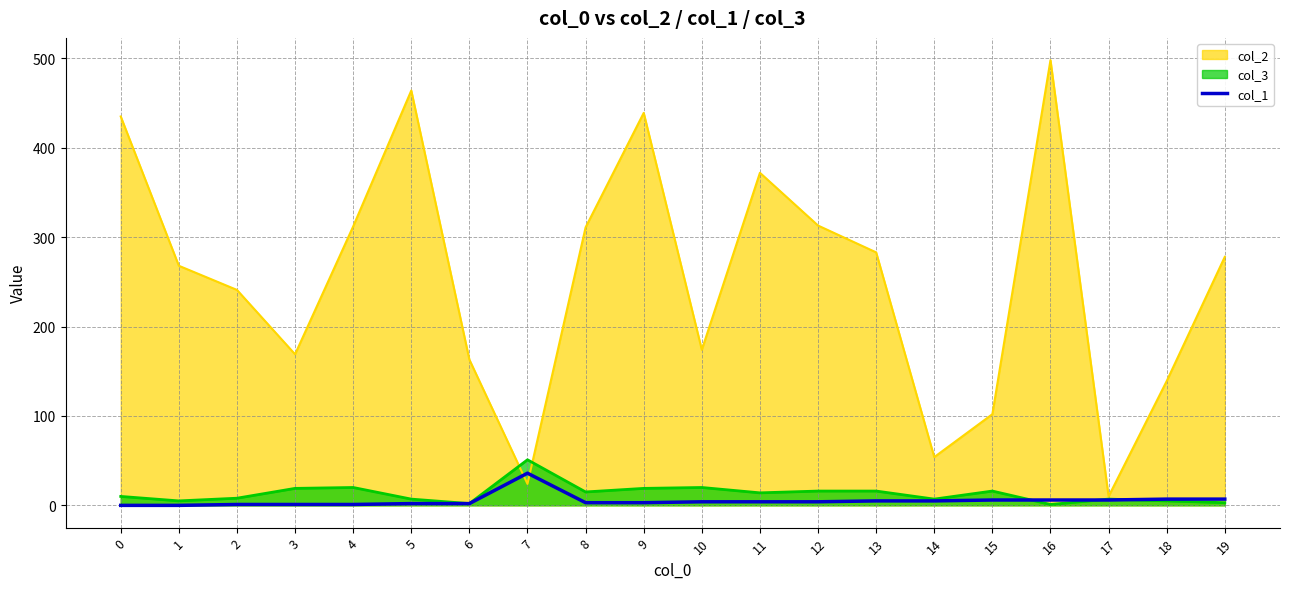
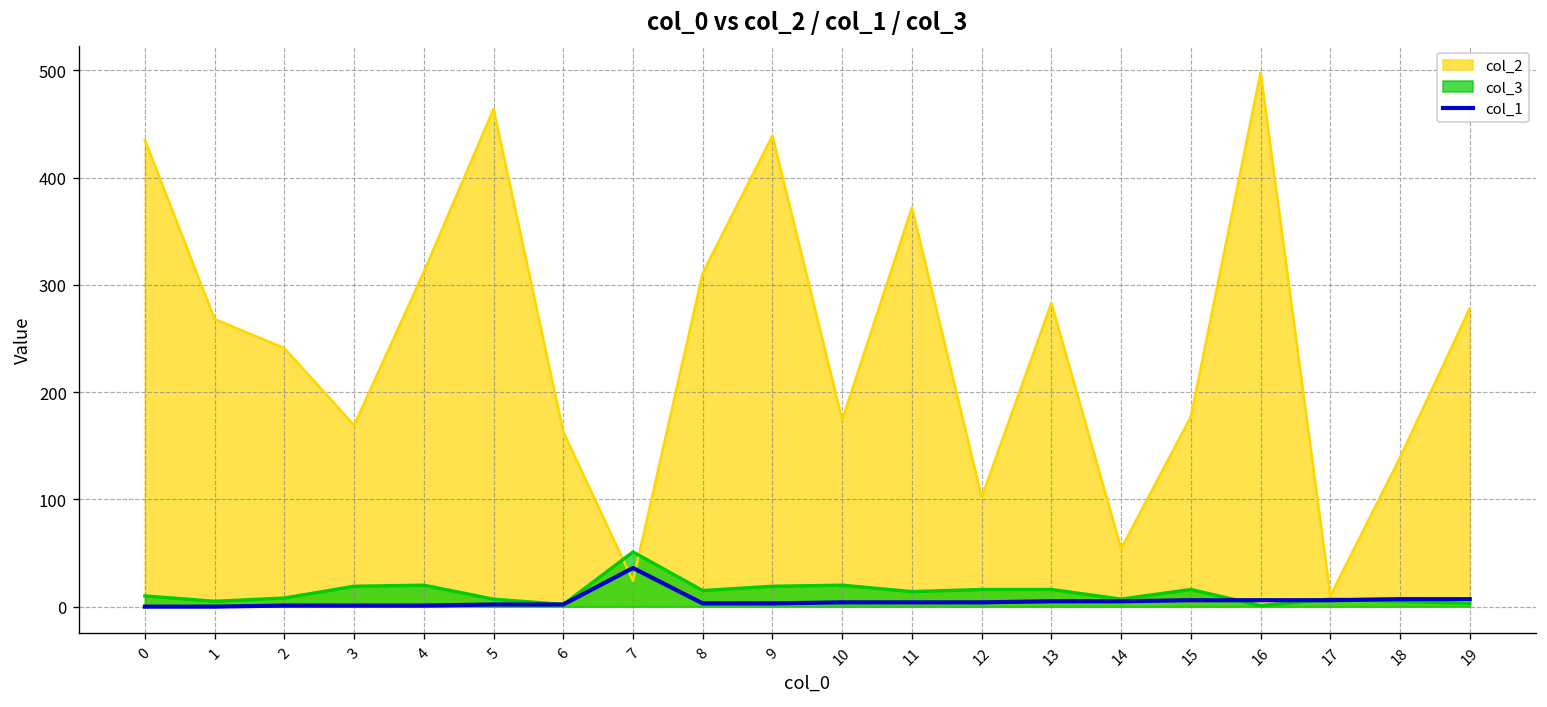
  {
    "col_2": {
      "0": 440,
      "1": 270,
      "2": 240,
      "3": 170,
      "4": 310,
      "5": 460,
      "6": 160,
      "7": 20,
      "8": 310,
      "9": 440,
      "10": 170,
      "11": 370,
-     "12": 310,
+     "12": 100,
      "13": 280,
      "14": 50,
-     "15": 100,
+     "15": 180,
      "16": 500,
      "17": 10,
      "18": 140,
      "19": 280
    },
    "col_3": {
      "0": 10,
      "1": 10,
      "2": 10,
      "3": 20,
      "4": 20,
      "5": 10,
      "7": 50,
      "8": 20,
      "9": 20,
      "10": 20,
      "11": 10,
      "12": 20,
      "13": 20,
      "15": 20,
      "16": 0,
      "19": 0
    },
    "col_1": {
      "0": 0,
      "1": 0,
      "2": 0,
      "3": 0,
      "4": 0,
      "5": 0,
      "7": 40,
      "8": 0,
      "9": 0,
      "10": 0,
      "11": 0,
      "12": 0,
      "13": 10,
      "15": 10,
      "16": 10,
      "19": 10
    }
  }
